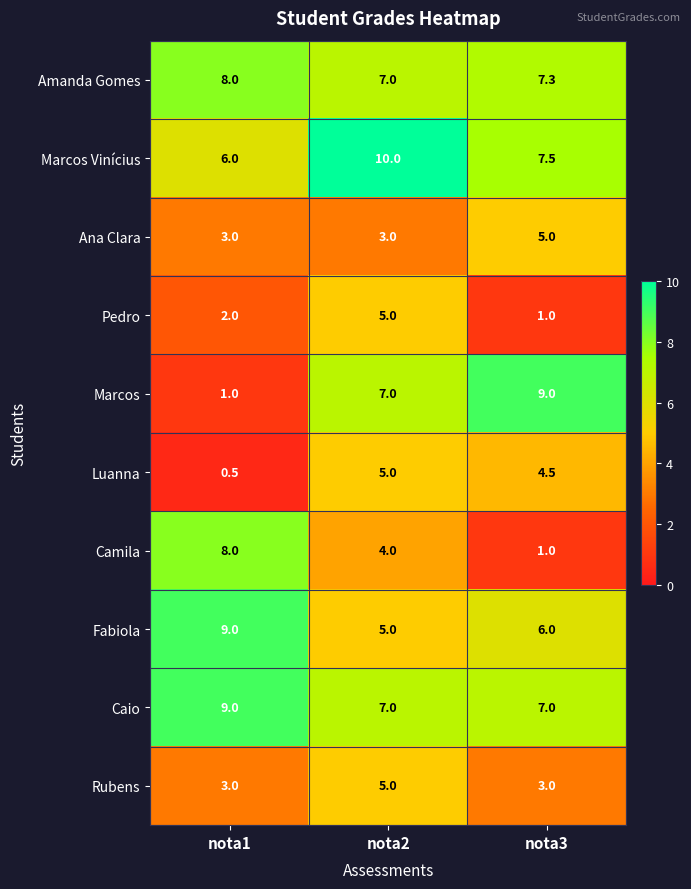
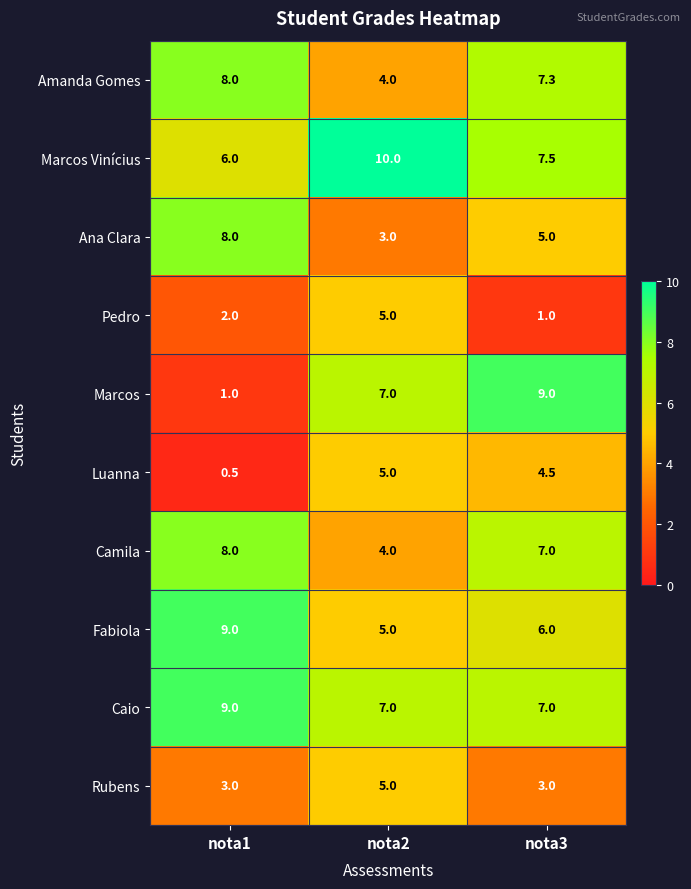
  {
    "Amanda Gomes": {
      "nota1": 8.0,
-     "nota2": 7.0,
+     "nota2": 4.0,
      "nota3": 7.3
    },
    "Marcos Vinícius": {
      "nota1": 6.0,
      "nota2": 10.0,
      "nota3": 7.5
    },
    "Ana Clara": {
-     "nota1": 3.0,
+     "nota1": 8.0,
      "nota2": 3.0,
      "nota3": 5.0
    },
    "Pedro": {
      "nota1": 2.0,
      "nota2": 5.0,
      "nota3": 1.0
    },
    "Marcos": {
      "nota1": 1.0,
      "nota2": 7.0,
      "nota3": 9.0
    },
    "Luanna": {
      "nota1": 0.5,
      "nota2": 5.0,
      "nota3": 4.5
    },
    "Camila": {
      "nota1": 8.0,
      "nota2": 4.0,
-     "nota3": 1.0
+     "nota3": 7.0
    },
    "Fabiola": {
      "nota1": 9.0,
      "nota2": 5.0,
      "nota3": 6.0
    },
    "Caio": {
      "nota1": 9.0,
      "nota2": 7.0,
      "nota3": 7.0
    },
    "Rubens": {
      "nota1": 3.0,
      "nota2": 5.0,
      "nota3": 3.0
    }
  }
